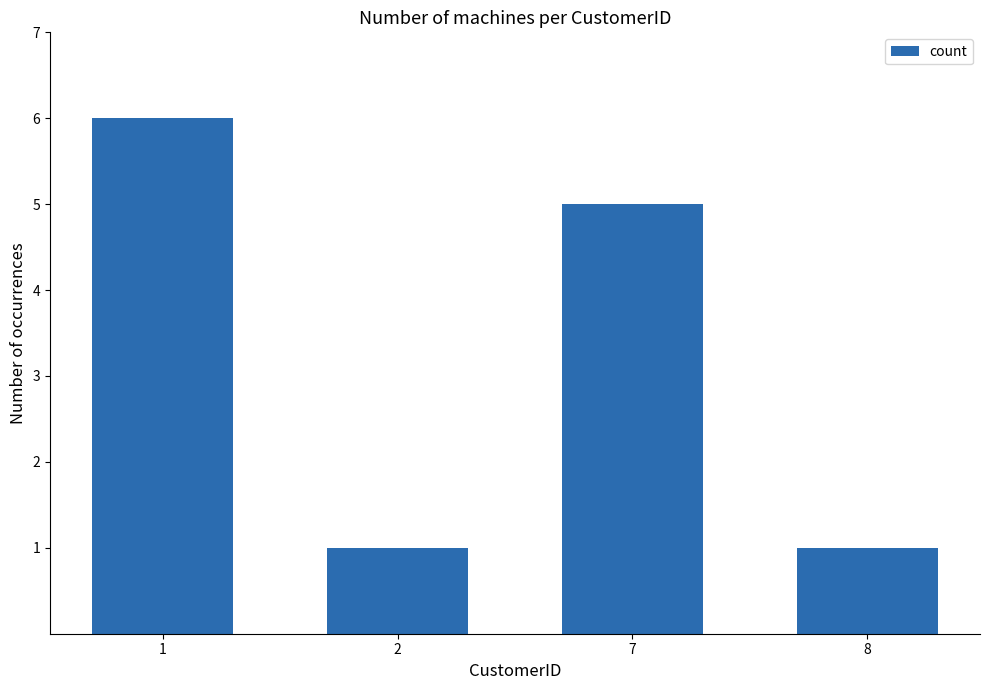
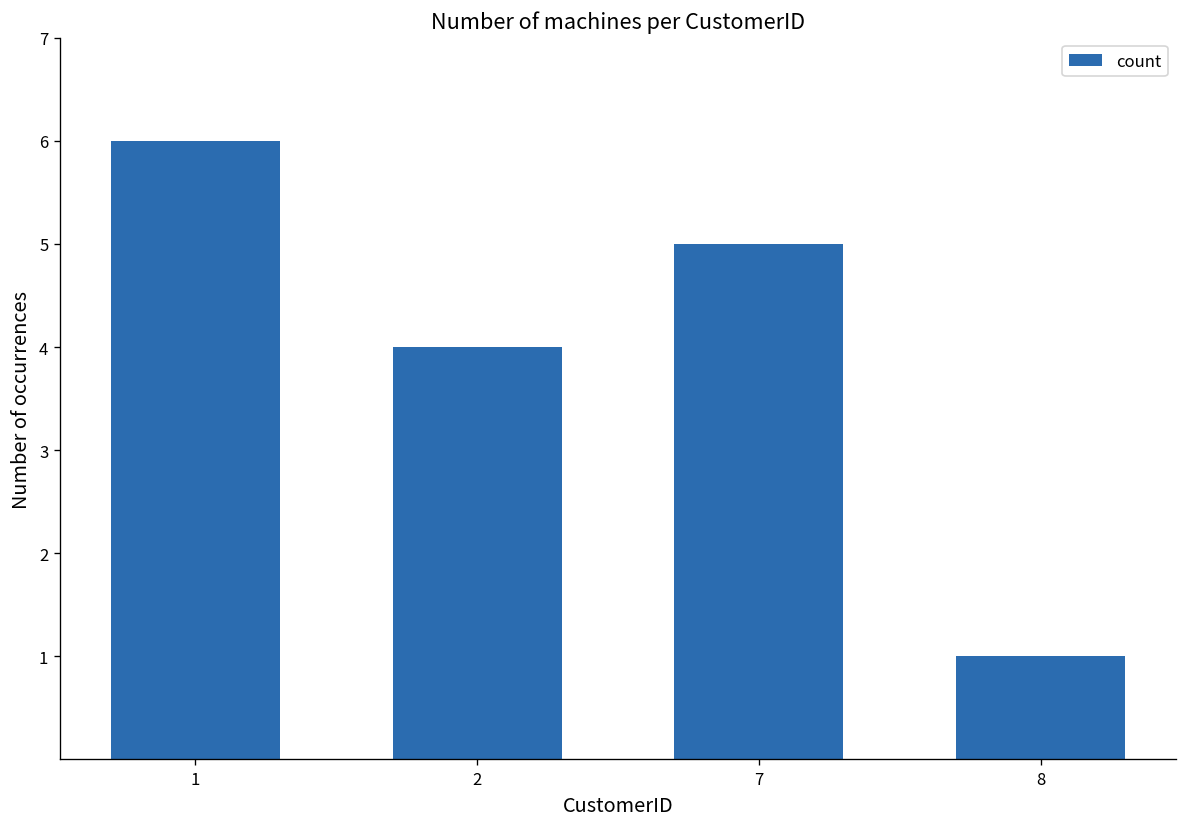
  {
    "1": 6,
-   "2": 1,
+   "2": 4,
    "7": 5,
    "8": 1
  }
